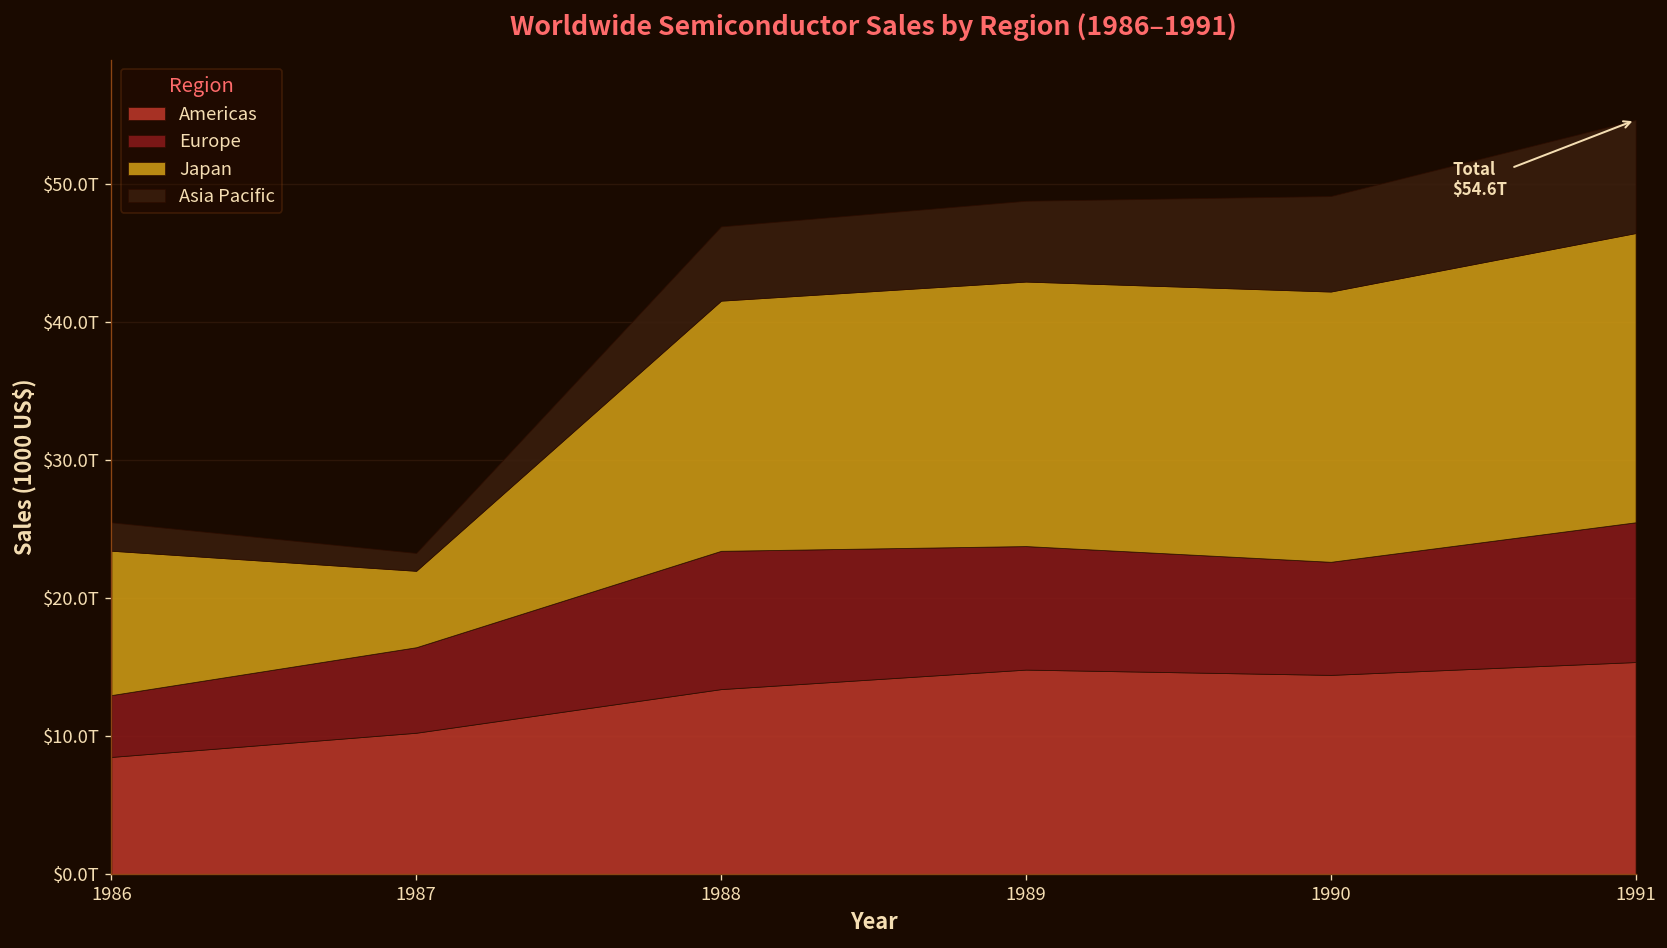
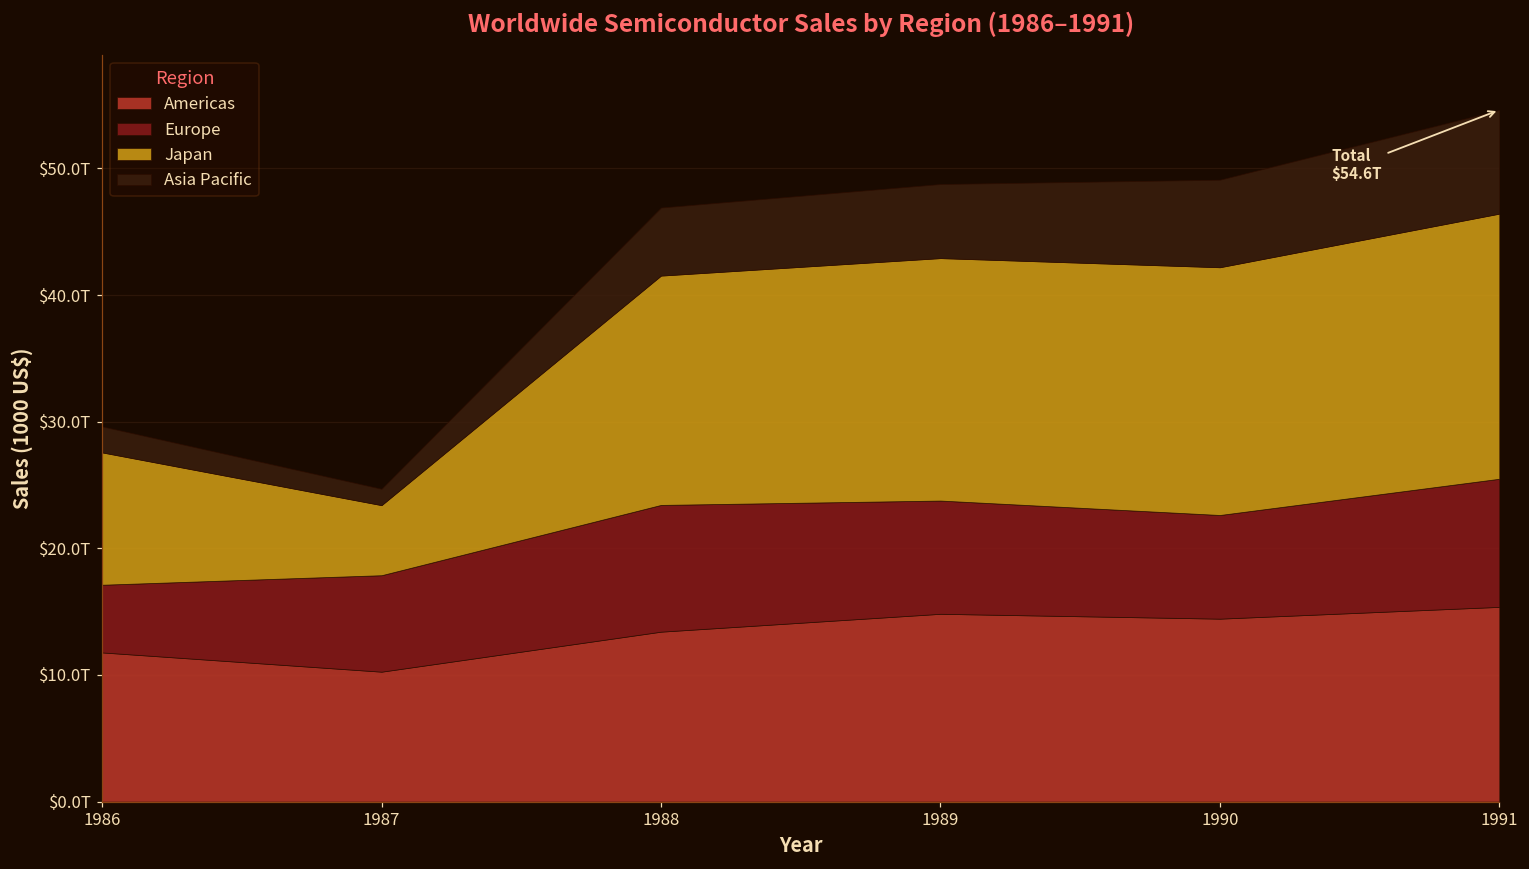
  {
    "Americas": {
-     "1986": "$8.5T",
+     "1986": "$11.8T",
      "1987": "$10.3T",
      "1988": "$13.4T",
      "1989": "$14.8T",
      "1990": "$14.4T",
      "1991": "$15.4T"
    },
    "Europe": {
-     "1986": "$4.5T",
-     "1987": "$6.2T",
+     "1986": "$5.3T",
+     "1987": "$7.6T",
      "1988": "$10.0T",
      "1989": "$8.9T",
      "1990": "$8.2T",
      "1991": "$10.1T"
    },
    "Japan": {
      "1986": "$10.5T",
      "1987": "$5.5T",
      "1988": "$18.1T",
      "1989": "$19.1T",
      "1990": "$19.6T",
      "1991": "$20.9T"
    },
    "Asia Pacific": {
      "1986": "$2.1T",
      "1987": "$1.3T",
      "1988": "$5.4T",
      "1989": "$5.8T",
      "1990": "$6.9T"
    }
  }
